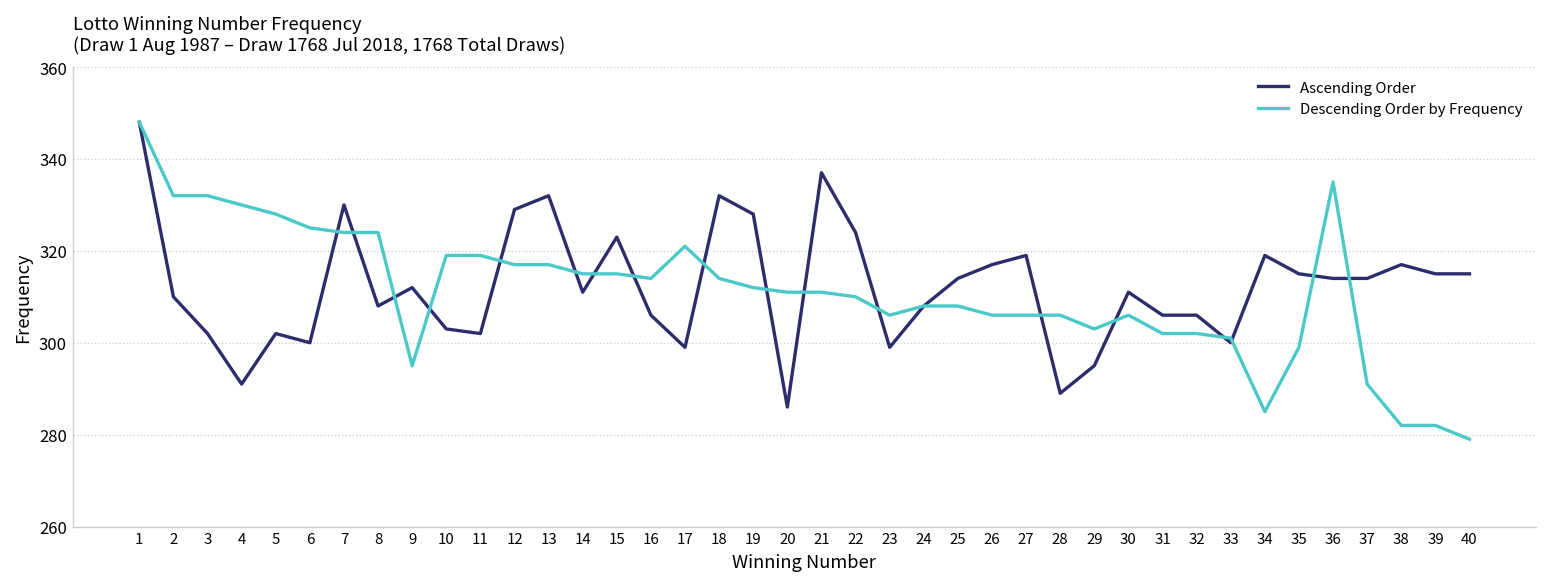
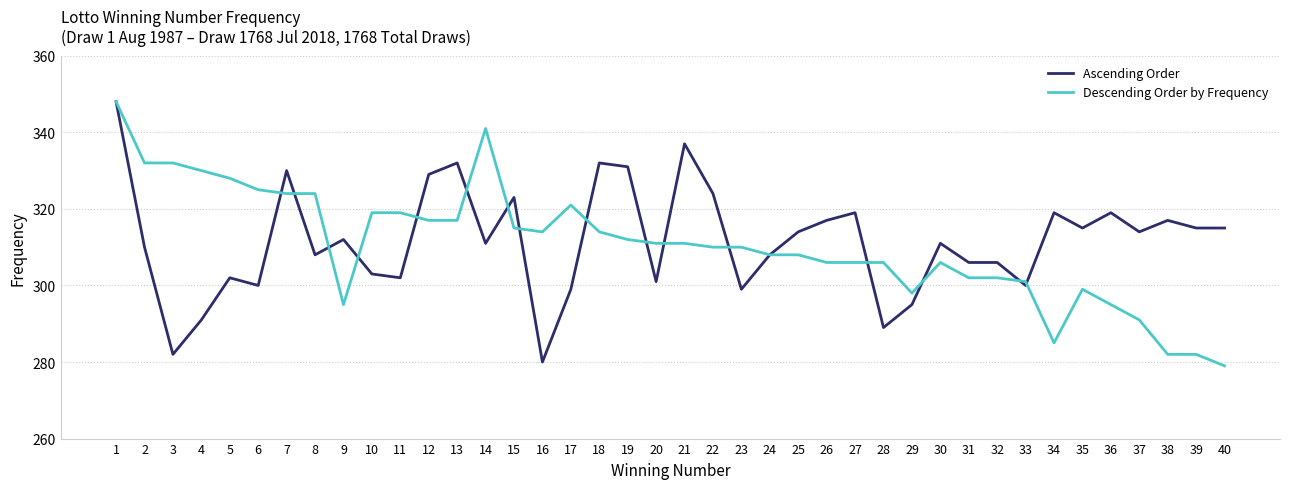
  {
    "Ascending Order": {
      "2": 310,
-     "3": 302,
+     "3": 282,
      "4": 291,
      "5": 302,
      "6": 300,
      "7": 330,
      "8": 308,
      "9": 312,
      "10": 303,
      "11": 302,
      "12": 329,
      "13": 332,
      "14": 311,
      "15": 323,
-     "16": 306,
+     "16": 280,
      "17": 299,
      "18": 332,
-     "19": 328,
-     "20": 286,
+     "19": 331,
+     "20": 301,
      "21": 337,
      "22": 324,
      "23": 299,
      "25": 314,
      "26": 317,
      "27": 319,
      "28": 289,
      "29": 295,
      "30": 311,
      "31": 306,
      "32": 306,
      "33": 300,
      "34": 319,
      "35": 315,
-     "36": 314,
+     "36": 319,
      "37": 314,
      "38": 317,
      "39": 315,
      "40": 315
    },
    "Descending Order by Frequency": {
      "2": 332,
      "3": 332,
      "4": 330,
      "5": 328,
      "6": 325,
      "7": 324,
      "8": 324,
      "9": 295,
      "10": 319,
      "11": 319,
      "12": 317,
      "13": 317,
-     "14": 315,
+     "14": 341,
      "15": 315,
      "16": 314,
      "17": 321,
      "18": 314,
      "19": 312,
      "20": 311,
      "21": 311,
      "22": 310,
-     "23": 306,
+     "23": 310,
      "25": 308,
      "26": 306,
      "27": 306,
      "28": 306,
-     "29": 303,
+     "29": 298,
      "30": 306,
      "31": 302,
      "32": 302,
      "33": 301,
      "34": 285,
      "35": 299,
-     "36": 335,
+     "36": 295,
      "37": 291,
      "38": 282,
      "39": 282,
      "40": 279
    }
  }
